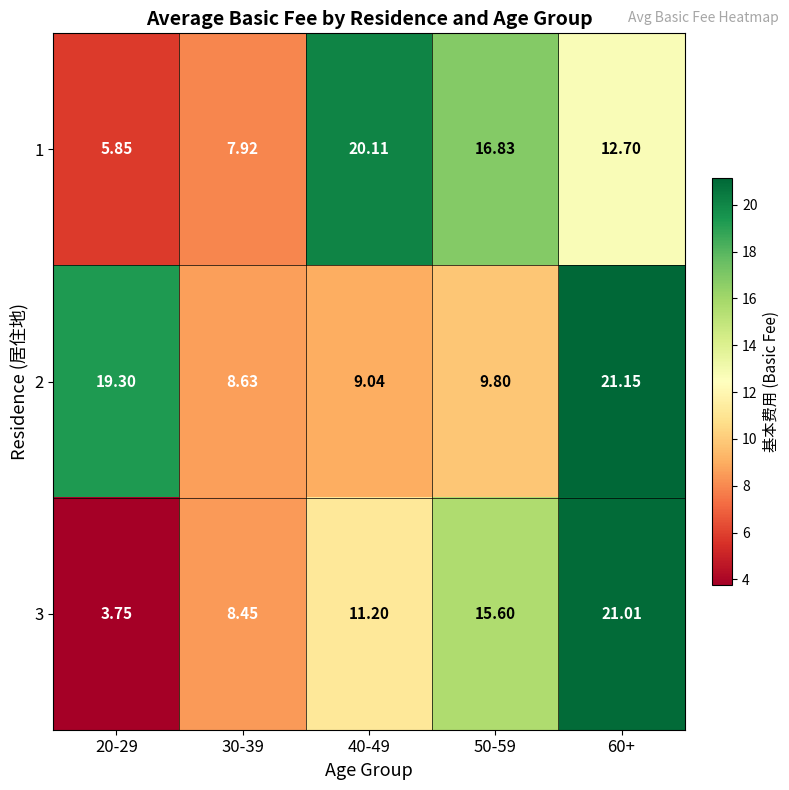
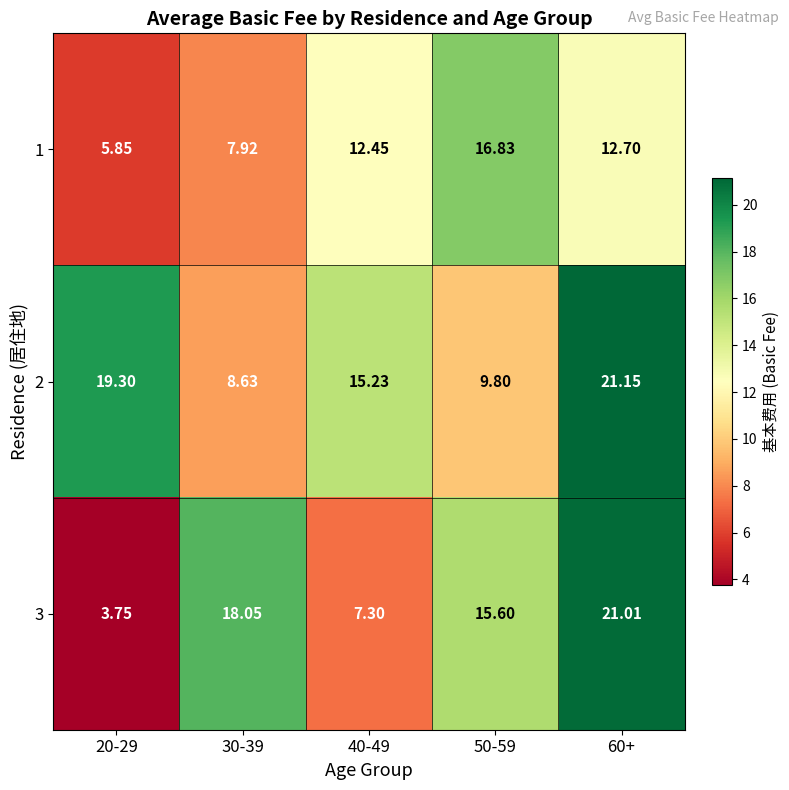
  {
    "1": {
      "20-29": 5.85,
      "30-39": 7.92,
-     "40-49": 20.11,
+     "40-49": 12.45,
      "50-59": 16.83,
      "60+": 12.70
    },
    "2": {
      "20-29": 19.30,
      "30-39": 8.63,
-     "40-49": 9.04,
+     "40-49": 15.23,
      "50-59": 9.80,
      "60+": 21.15
    },
    "3": {
      "20-29": 3.75,
-     "30-39": 8.45,
-     "40-49": 11.20,
+     "30-39": 18.05,
+     "40-49": 7.30,
      "50-59": 15.60,
      "60+": 21.01
    }
  }
